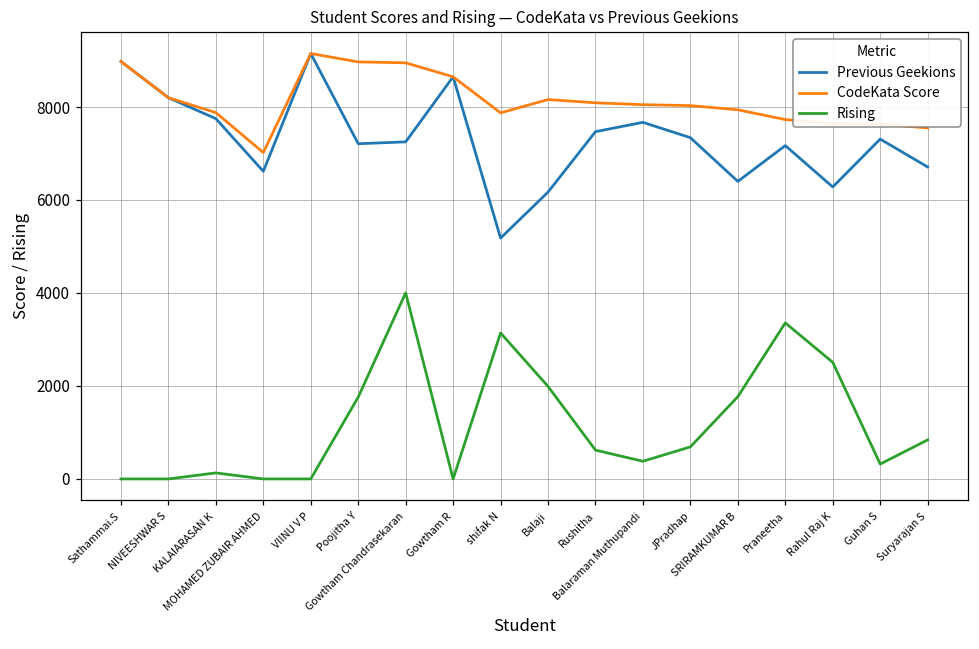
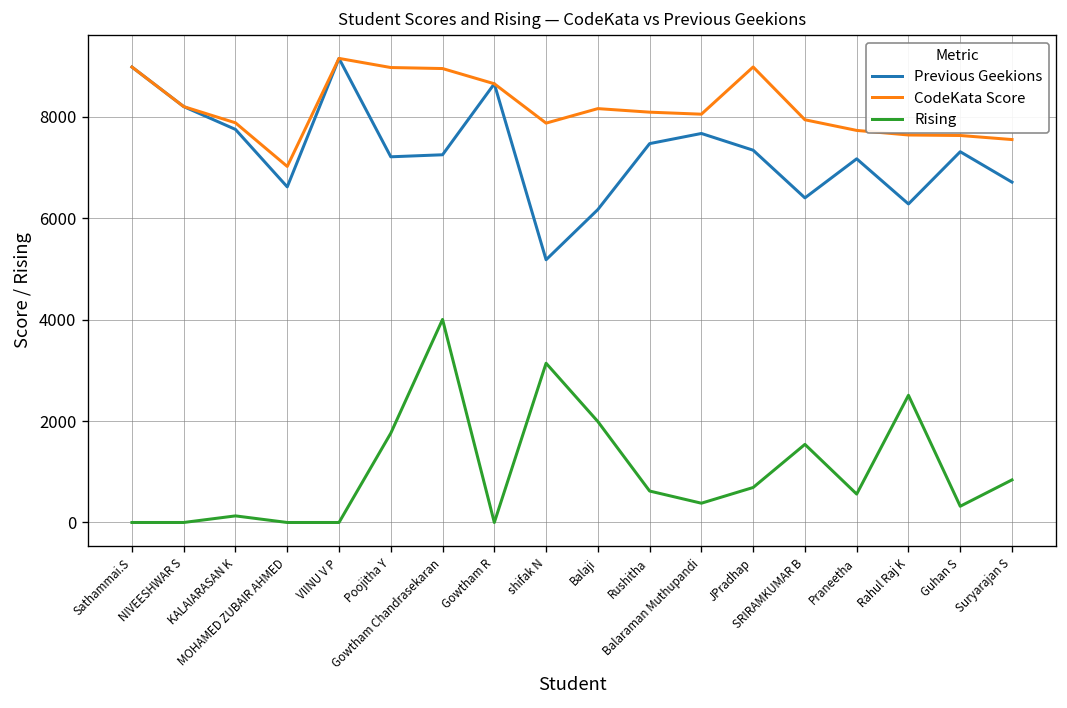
  {
    "Previous Geekions": {
      "KALAIARASAN K": 7800,
      "MOHAMED ZUBAIR AHMED": 6600,
      "Poojitha Y": 7200,
      "Gowtham Chandrasekaran": 7300,
      "shifak N": 5200,
      "Balaji": 6200,
      "Rushitha": 7500,
      "Balaraman Muthupandi": 7700,
      "JPradhap": 7300,
      "SRIRAMKUMAR B": 6400,
      "Praneetha": 7200,
      "Rahul Raj K": 6300,
      "Guhan S": 7300,
      "Suryarajan S": 6700
    },
    "CodeKata Score": {
      "KALAIARASAN K": 7900,
      "MOHAMED ZUBAIR AHMED": 7000,
      "Poojitha Y": 9000,
      "Gowtham Chandrasekaran": 9000,
      "shifak N": 7900,
      "Balaji": 8200,
      "Rushitha": 8100,
      "Balaraman Muthupandi": 8100,
-     "JPradhap": 8000,
+     "JPradhap": 9000,
      "SRIRAMKUMAR B": 7900,
      "Praneetha": 7700
    },
    "Rising": {
      "Sathammai.S": 0,
      "NIVEESHWAR S": 0,
      "KALAIARASAN K": 100,
      "MOHAMED ZUBAIR AHMED": 0,
      "VIINU V P": 0,
      "Poojitha Y": 1800,
      "Gowtham Chandrasekaran": 4000,
      "Gowtham R": 0,
      "shifak N": 3100,
      "Balaji": 2000,
      "Rushitha": 600,
      "Balaraman Muthupandi": 400,
      "JPradhap": 700,
-     "SRIRAMKUMAR B": 1800,
-     "Praneetha": 3400,
+     "SRIRAMKUMAR B": 1500,
+     "Praneetha": 600,
      "Rahul Raj K": 2500,
      "Guhan S": 300,
      "Suryarajan S": 800
    }
  }
